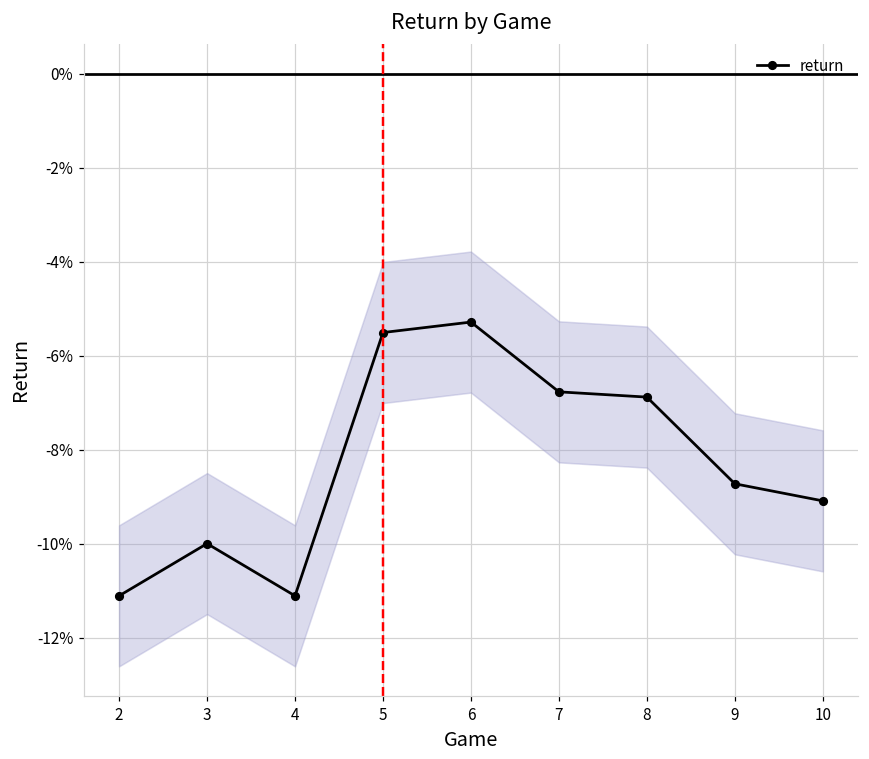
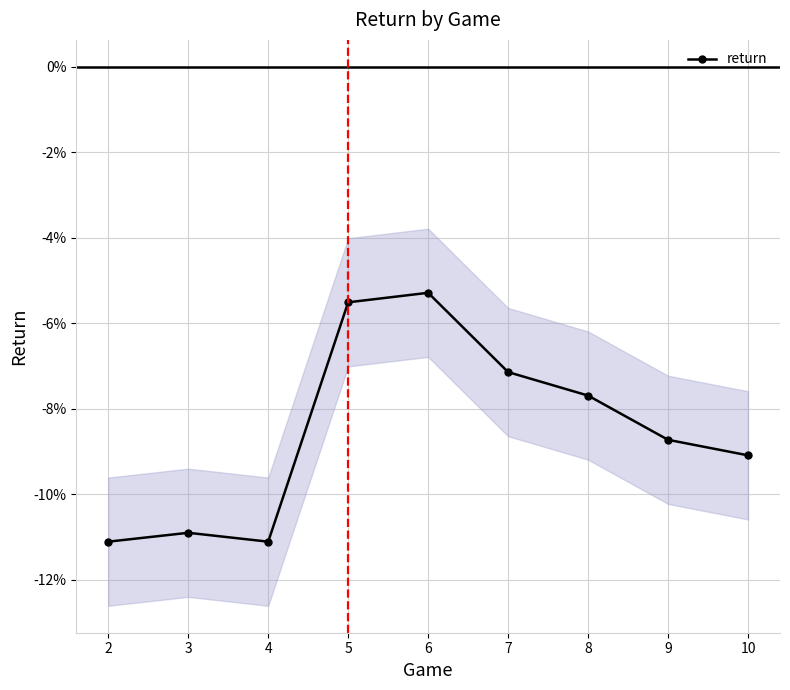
  {
    "return": {
      "2": "-11.1%",
-     "3": "-10.0%",
+     "3": "-10.9%",
      "4": "-11.1%",
      "5": "-5.5%",
      "6": "-5.3%",
-     "7": "-6.8%",
-     "8": "-6.9%",
+     "7": "-7.1%",
+     "8": "-7.7%",
      "9": "-8.7%",
      "10": "-9.1%"
    }
  }
